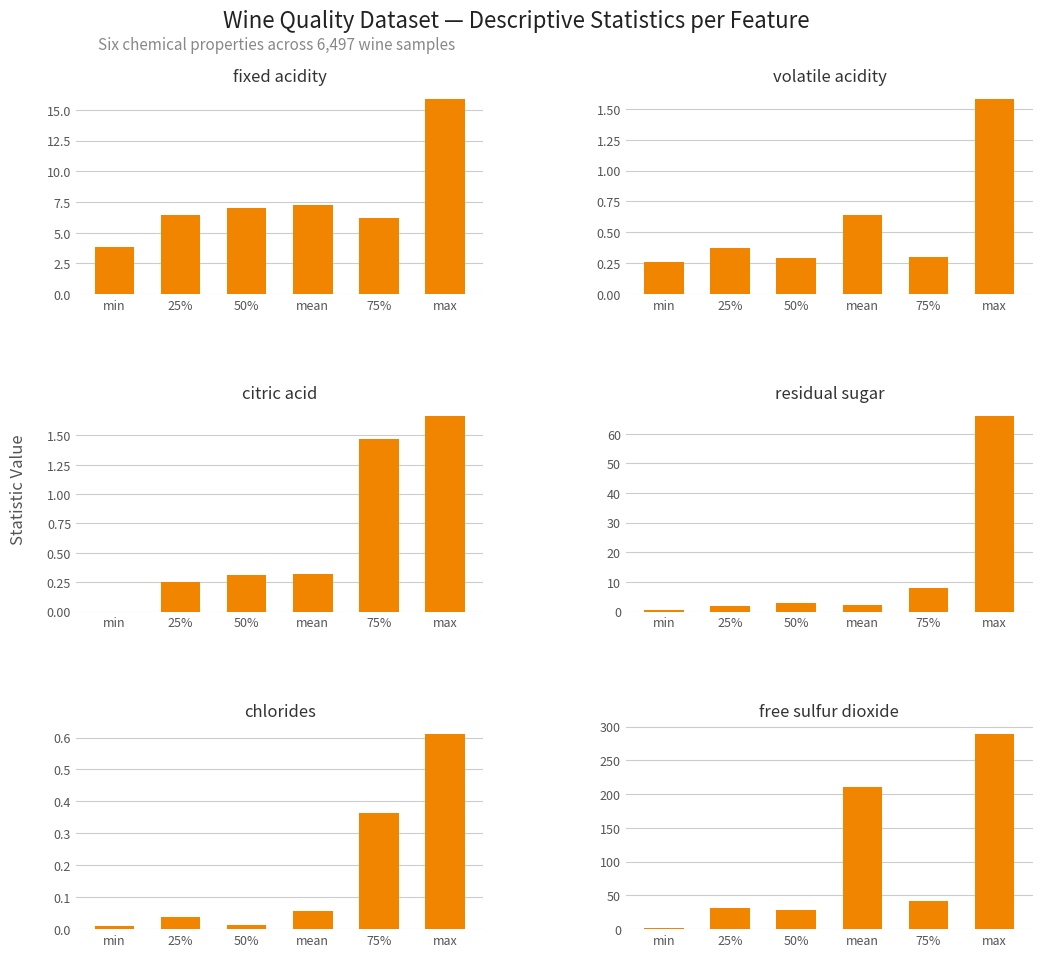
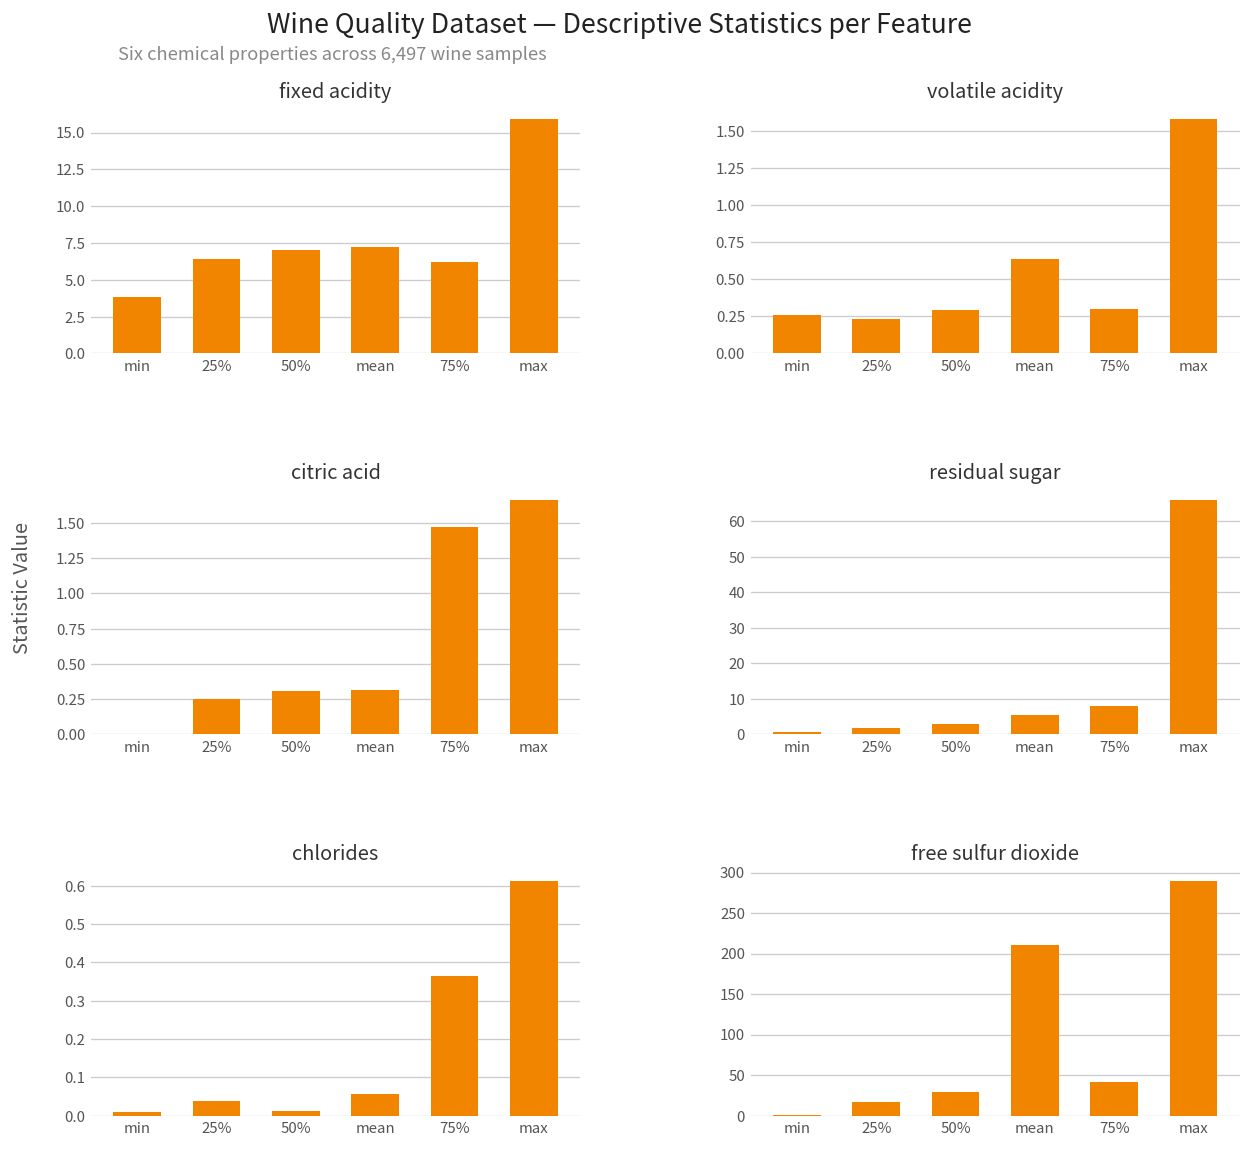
  {
    "fixed acidity": {
      "min": 3.8,
      "25%": 6.4,
      "50%": 7.0,
      "mean": 7.2,
      "75%": 6.2,
      "max": 15.9
    },
    "volatile acidity": {
      "min": 0.26,
-     "25%": 0.37,
+     "25%": 0.23,
      "50%": 0.29,
      "mean": 0.64,
      "75%": 0.30,
      "max": 1.58
    },
    "citric acid": {
      "min": 0.00,
      "25%": 0.25,
      "50%": 0.31,
      "mean": 0.32,
      "75%": 1.47,
      "max": 1.66
    },
    "residual sugar": {
      "25%": 2,
      "50%": 3,
-     "mean": 2,
+     "mean": 5,
      "75%": 8,
      "max": 66
    },
    "chlorides": {
      "min": 0.01,
      "25%": 0.04,
      "50%": 0.01,
      "mean": 0.06,
      "75%": 0.37,
      "max": 0.61
    },
    "free sulfur dioxide": {
-     "25%": 30,
+     "25%": 20,
      "50%": 30,
      "mean": 210,
      "75%": 40,
      "max": 290
    }
  }
